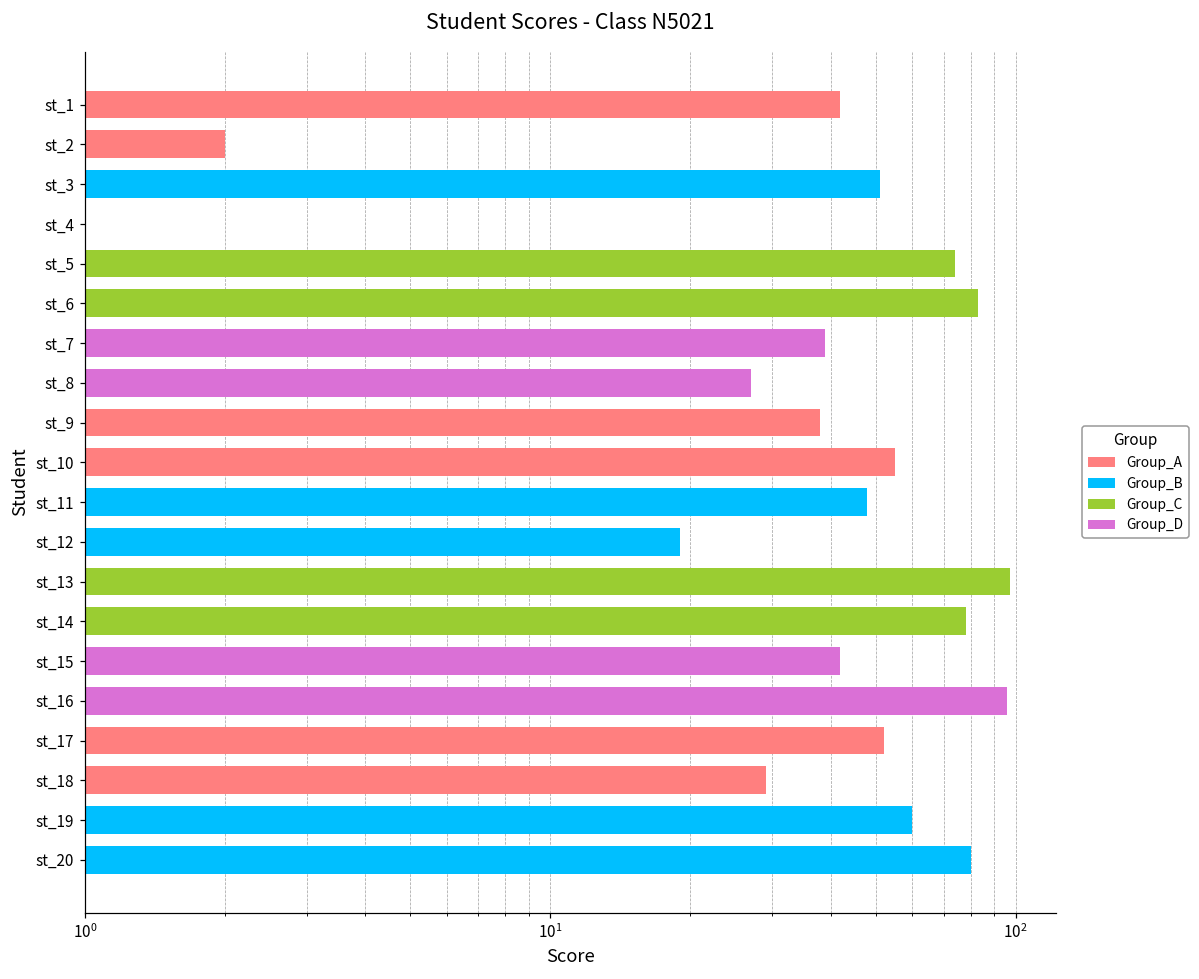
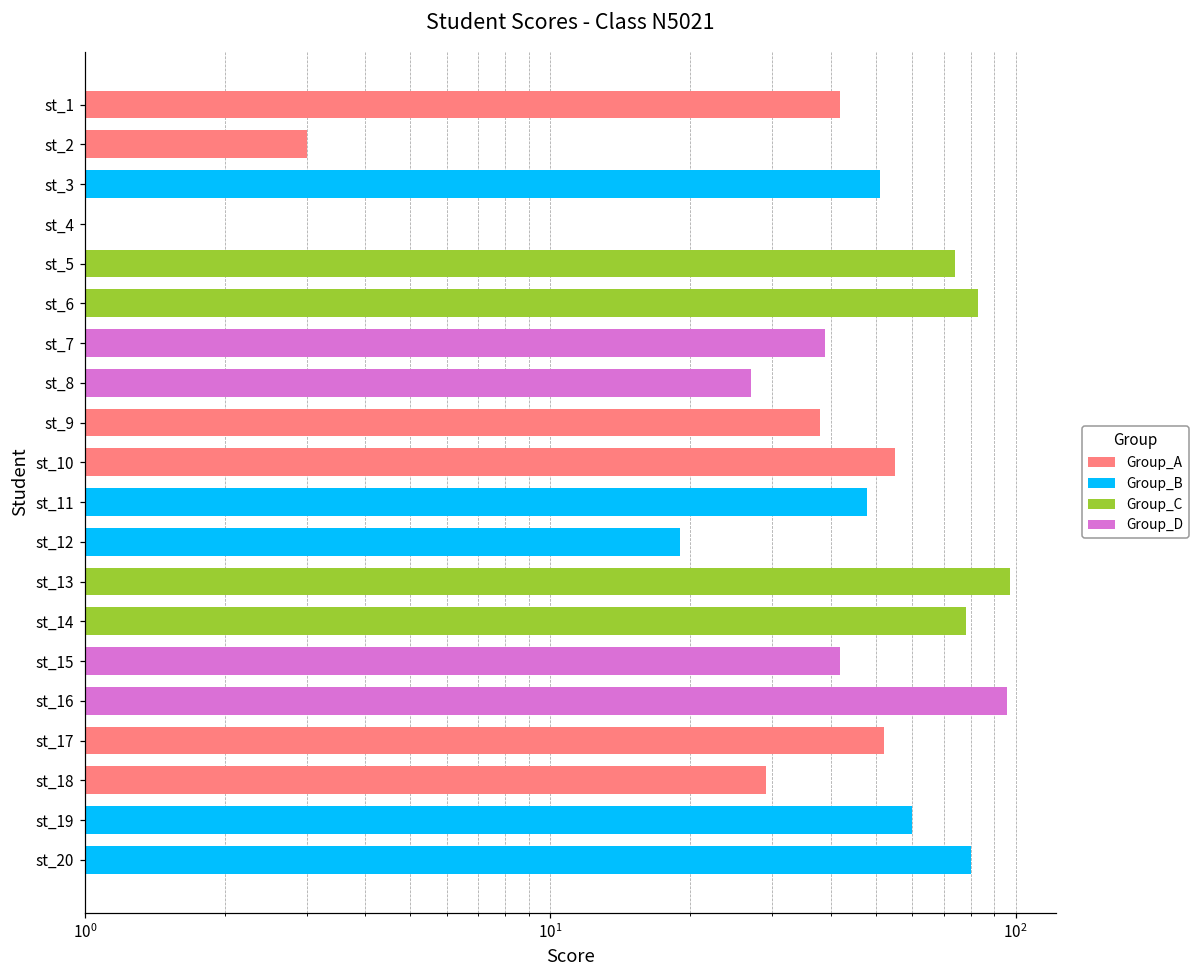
  {
    "st_1": 42,
-   "st_2": 2,
+   "st_2": 3,
    "st_3": 51,
    "st_4": 1,
    "st_5": 74,
    "st_6": 83,
    "st_7": 39,
    "st_8": 27,
    "st_9": 38,
    "st_10": 55,
    "st_11": 48,
    "st_12": 19,
    "st_13": 97,
    "st_14": 78,
    "st_15": 42,
    "st_16": 96,
    "st_17": 52,
    "st_18": 29,
    "st_19": 60,
    "st_20": 80
  }
